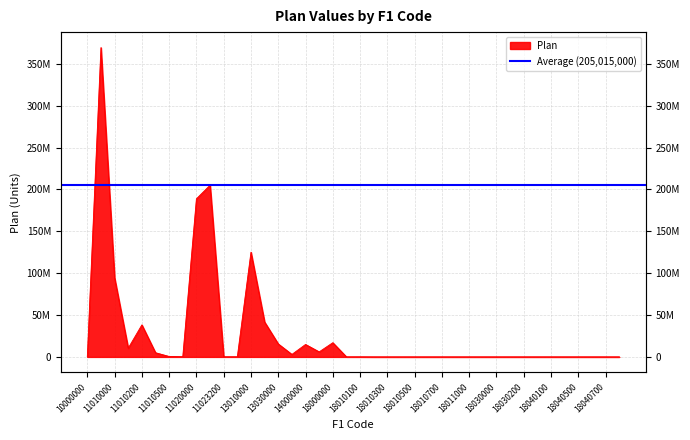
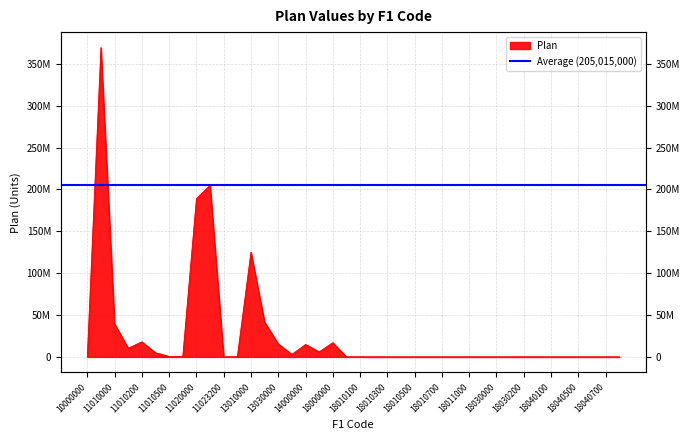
  {
    "10000000": 0,
-   "11010000": 90000000,
-   "11010200": 40000000,
+   "11010000": 40000000,
+   "11010200": 20000000,
    "11010500": 0,
    "11020000": 190000000,
    "11023200": 0,
    "13010000": 130000000,
    "13030000": 20000000,
    "14000000": 10000000,
    "18000000": 20000000,
    "18010100": 0,
    "18010300": 0,
    "18010500": 0,
    "18010700": 0,
    "18011000": 0,
    "18030000": 0,
    "18030200": 0,
    "18040100": 0,
    "18040500": 0,
    "18040700": 0
  }
